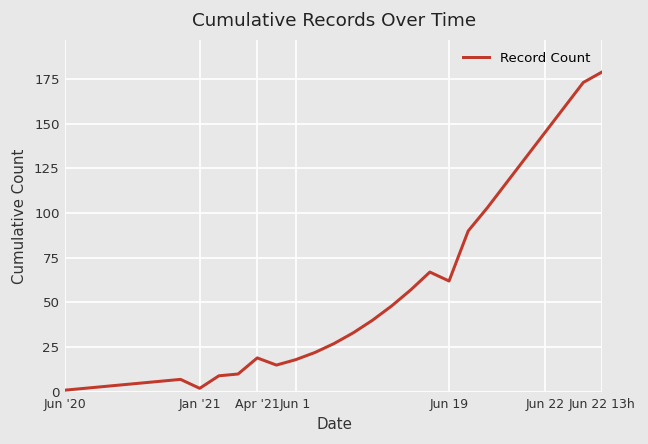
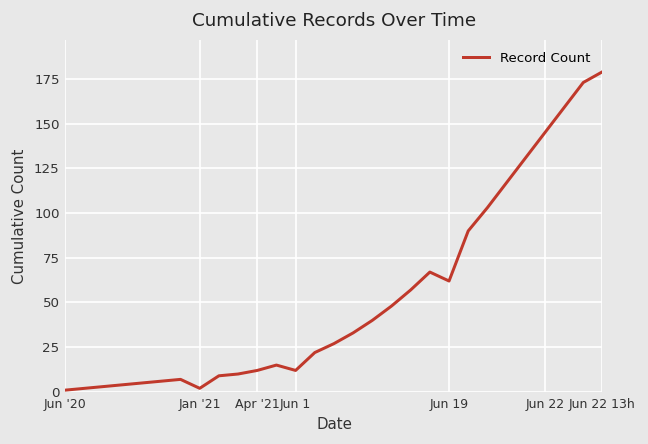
  {
    "Jun '20": 1,
    "Jan '21": 2,
-   "Apr '21": 19,
-   "Jun 1": 18,
+   "Apr '21": 12,
+   "Jun 1": 12,
    "Jun 19": 62,
    "Jun 22": 145,
    "Jun 22 13h": 179
  }
